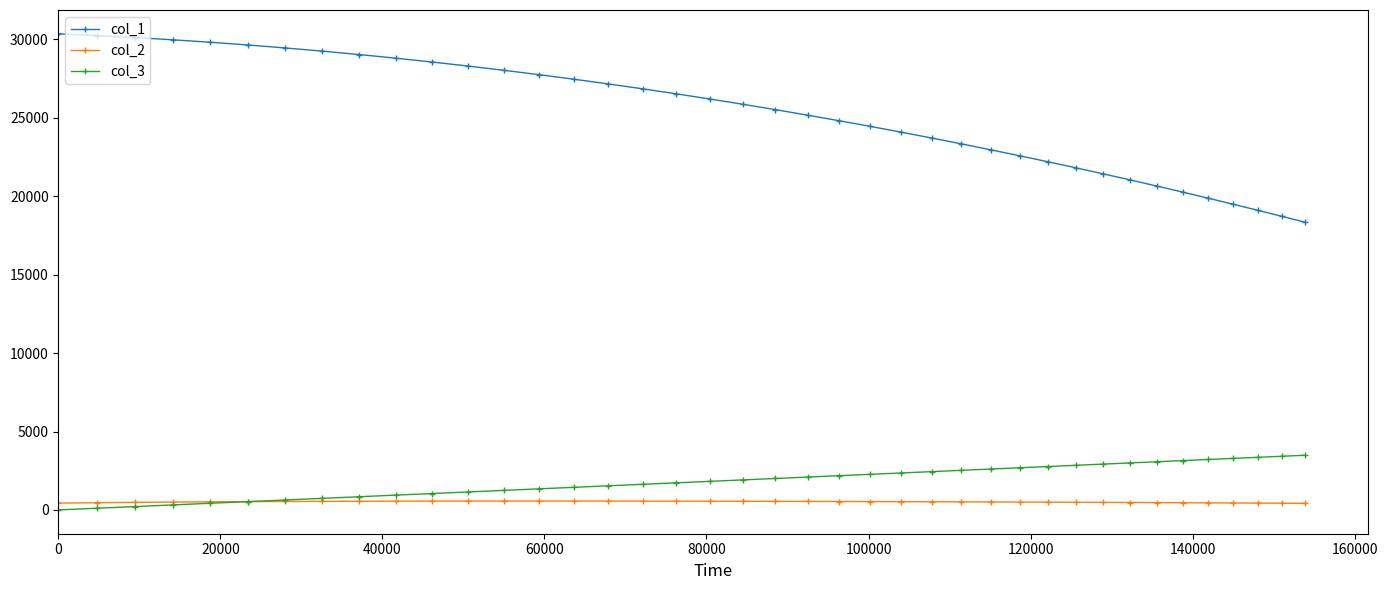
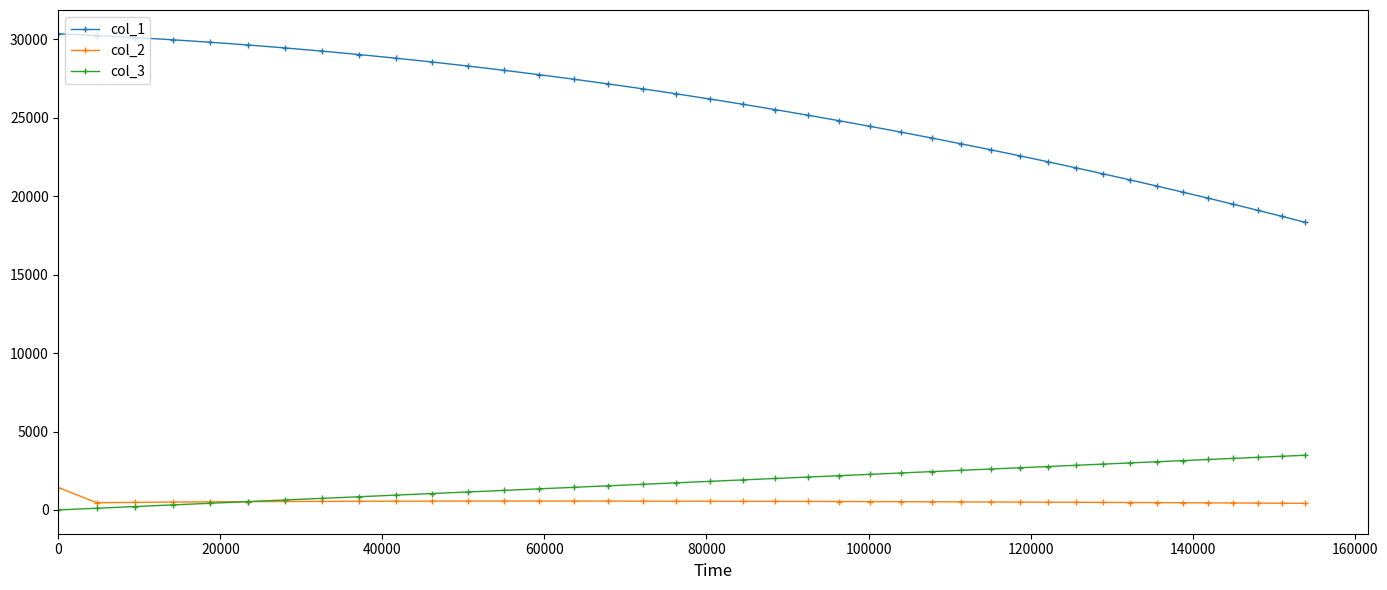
  {
    "col_1": {
      "0": 30400
    },
    "col_2": {
-     "0": 400
+     "0": 1400
    },
    "col_3": {
      "0": 0
    }
  }
